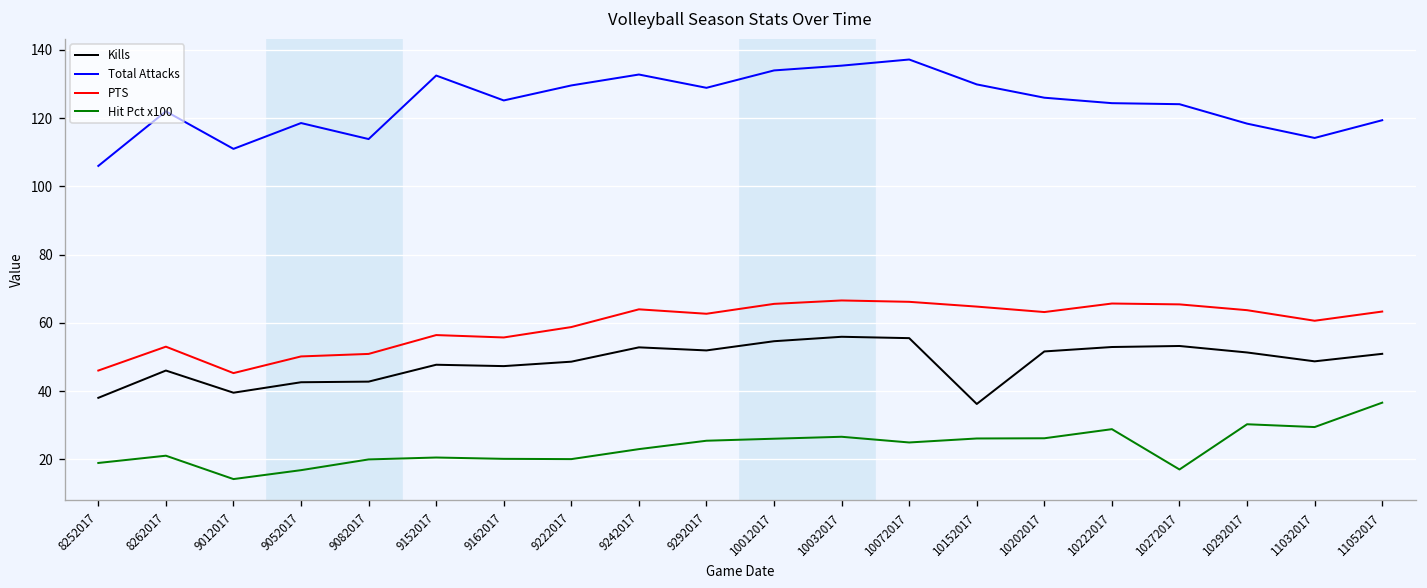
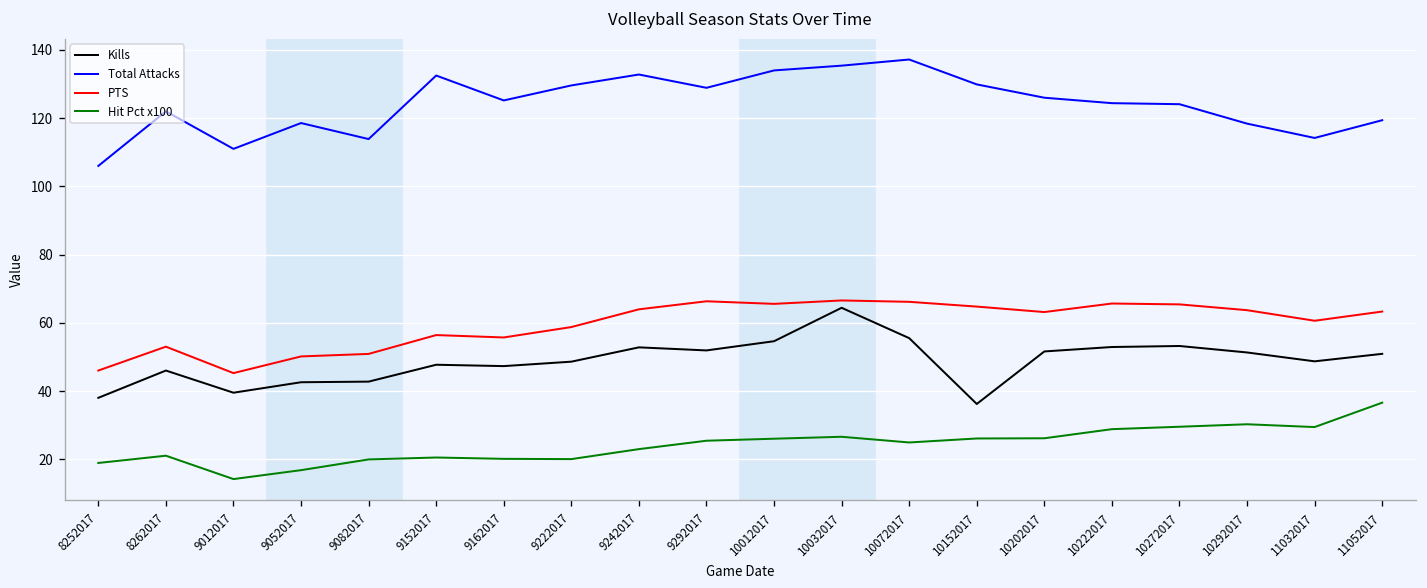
  {
    "Kills": {
      "8252017": 38,
      "8262017": 46,
      "9012017": 40,
      "9052017": 43,
      "9082017": 43,
      "9152017": 48,
      "9162017": 47,
      "9222017": 49,
      "9242017": 53,
      "9292017": 52,
      "10012017": 55,
-     "10032017": 56,
+     "10032017": 64,
      "10072017": 56,
      "10152017": 36,
      "10202017": 52,
      "10222017": 53,
      "10272017": 53,
      "10292017": 51,
      "11032017": 49,
      "11052017": 51
    },
    "Total Attacks": {
      "8252017": 106,
      "9012017": 111,
      "9052017": 119,
      "9082017": 114,
      "9152017": 133,
      "9162017": 125,
      "9222017": 130,
      "9242017": 133,
      "9292017": 129,
      "10012017": 134,
      "10032017": 135,
      "10072017": 137,
      "10152017": 130,
      "10202017": 126,
      "10222017": 124,
      "10272017": 124,
      "10292017": 118,
      "11032017": 114,
      "11052017": 119
    },
    "PTS": {
      "8252017": 46,
      "8262017": 53,
      "9012017": 45,
      "9052017": 50,
      "9082017": 51,
      "9152017": 56,
      "9162017": 56,
      "9222017": 59,
      "9242017": 64,
-     "9292017": 63,
+     "9292017": 66,
      "10012017": 66,
      "10032017": 67,
      "10072017": 66,
      "10152017": 65,
      "10202017": 63,
      "10222017": 66,
      "10272017": 65,
      "10292017": 64,
      "11032017": 61,
      "11052017": 63
    },
    "Hit Pct x100": {
      "8252017": 19,
      "8262017": 21,
      "9012017": 14,
      "9052017": 17,
      "9082017": 20,
      "9152017": 21,
      "9162017": 20,
      "9222017": 20,
      "9242017": 23,
      "9292017": 25,
      "10012017": 26,
      "10032017": 27,
      "10072017": 25,
      "10152017": 26,
      "10202017": 26,
      "10222017": 29,
-     "10272017": 17,
+     "10272017": 30,
      "10292017": 30,
      "11032017": 29,
      "11052017": 37
    }
  }
